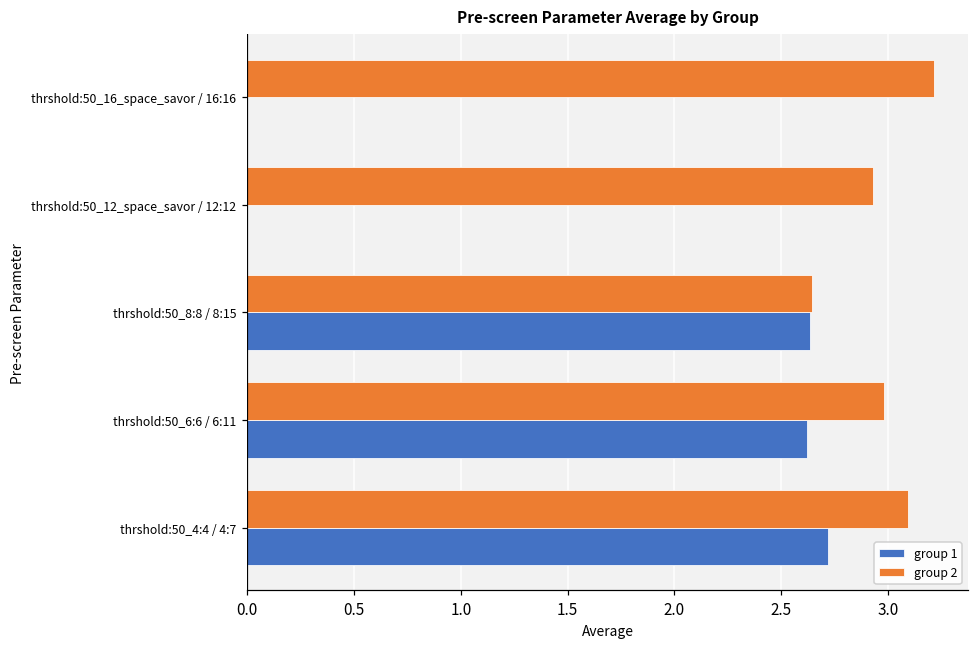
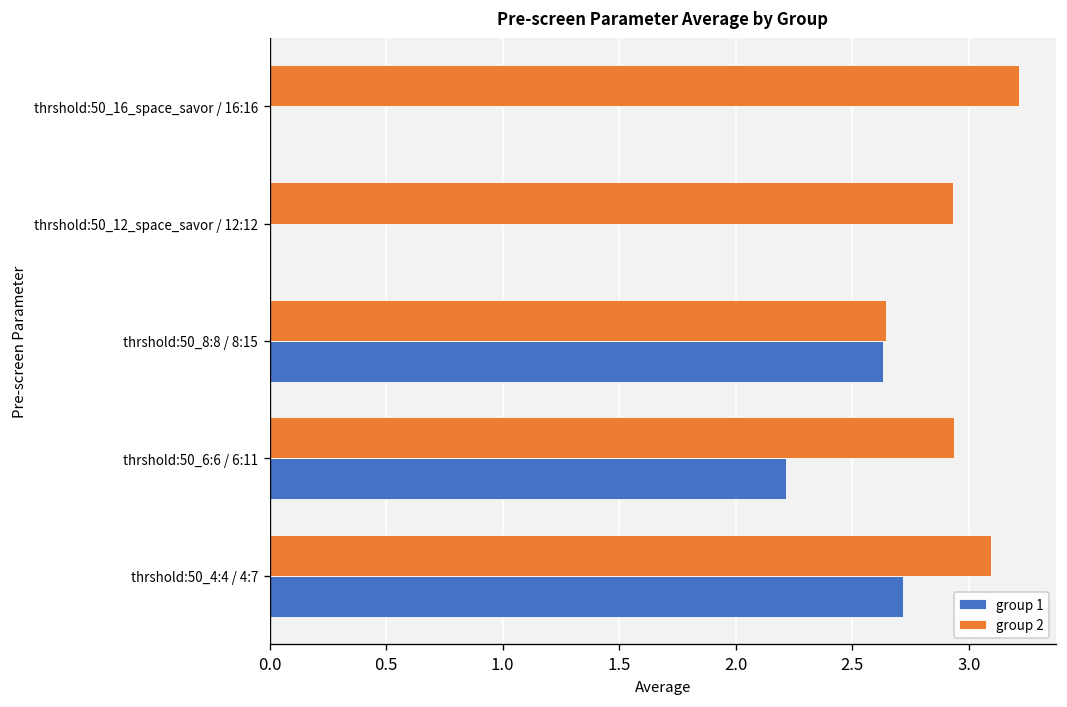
  {
    "group 1": {
      "thrshold:50_16_space_savor / 16:16": 0.00,
      "thrshold:50_12_space_savor / 12:12": 0.00,
      "thrshold:50_8:8 / 8:15": 2.63,
-     "thrshold:50_6:6 / 6:11": 2.62,
+     "thrshold:50_6:6 / 6:11": 2.22,
      "thrshold:50_4:4 / 4:7": 2.72
    },
    "group 2": {
      "thrshold:50_16_space_savor / 16:16": 3.21,
      "thrshold:50_12_space_savor / 12:12": 2.93,
      "thrshold:50_8:8 / 8:15": 2.64,
-     "thrshold:50_6:6 / 6:11": 2.98,
+     "thrshold:50_6:6 / 6:11": 2.94,
      "thrshold:50_4:4 / 4:7": 3.10
    }
  }
